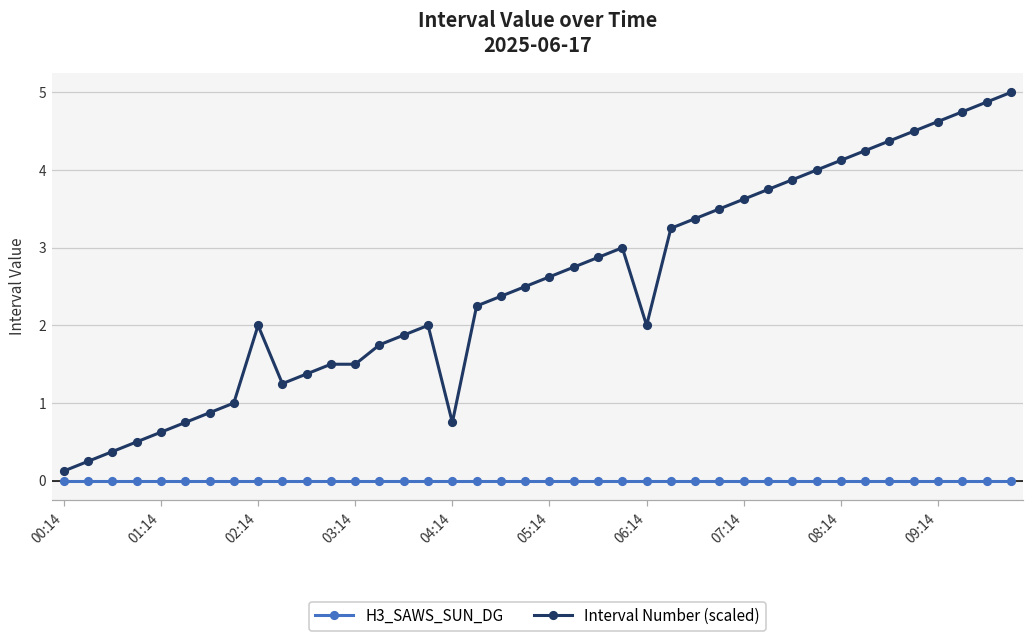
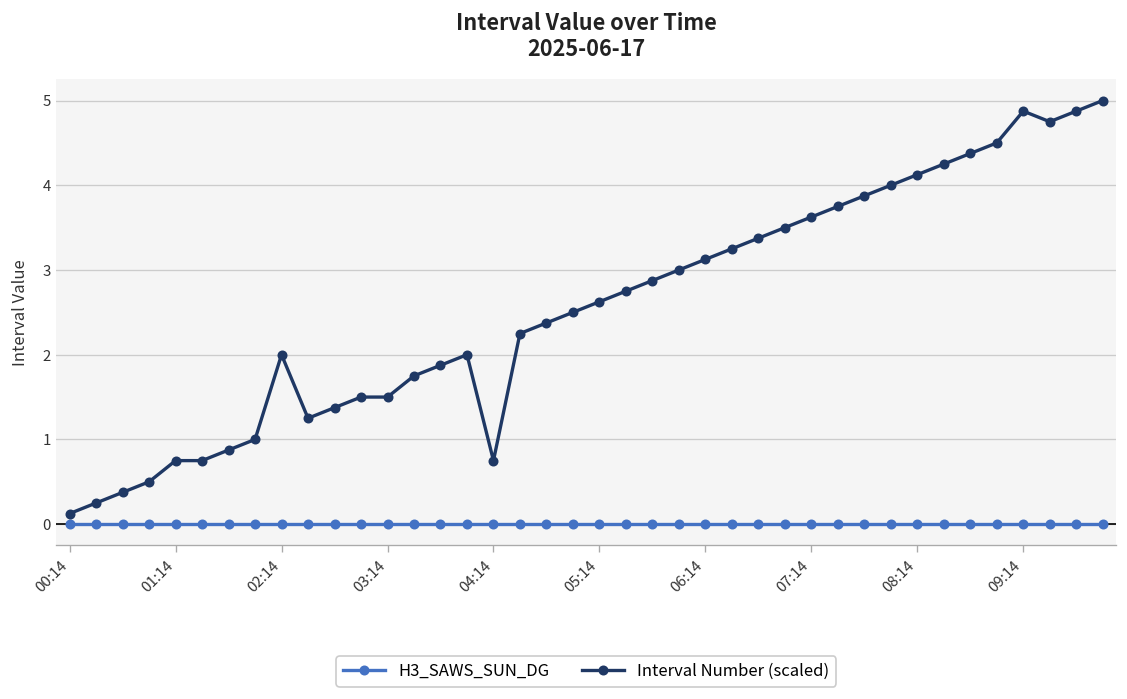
  {
    "H3_SAWS_SUN_DG": {
      "00:14": 0.0,
      "01:14": 0.0,
      "02:14": 0.0,
      "03:14": 0.0,
      "04:14": 0.0,
      "05:14": 0.0,
      "06:14": 0.0,
      "07:14": 0.0,
      "08:14": 0.0,
      "09:14": 0.0
    },
    "Interval Number (scaled)": {
      "00:14": 0.1,
-     "01:14": 0.6,
+     "01:14": 0.8,
      "02:14": 2.0,
      "03:14": 1.5,
      "04:14": 0.8,
      "05:14": 2.6,
-     "06:14": 2.0,
+     "06:14": 3.1,
      "07:14": 3.6,
      "08:14": 4.1,
-     "09:14": 4.6
+     "09:14": 4.9
    }
  }
